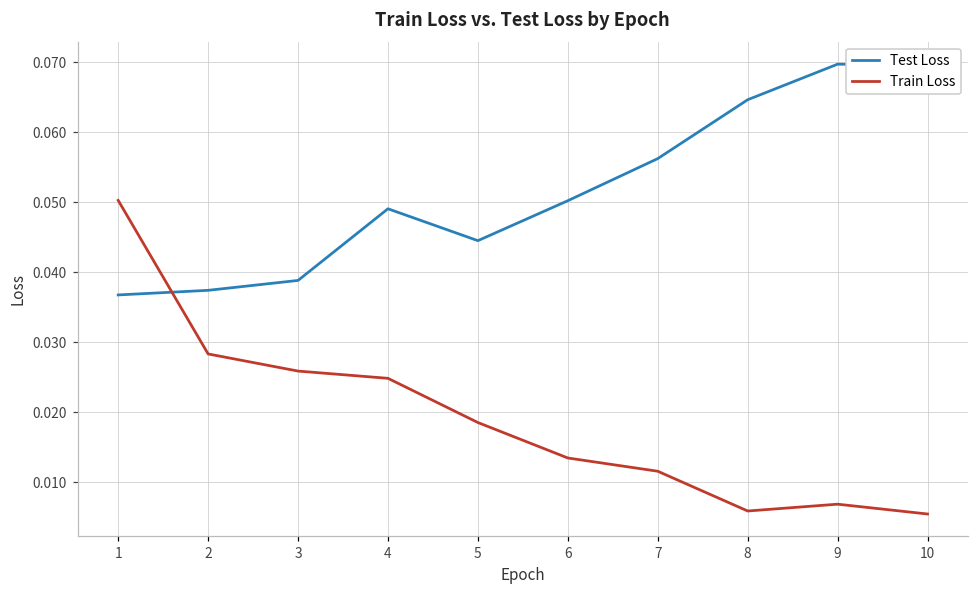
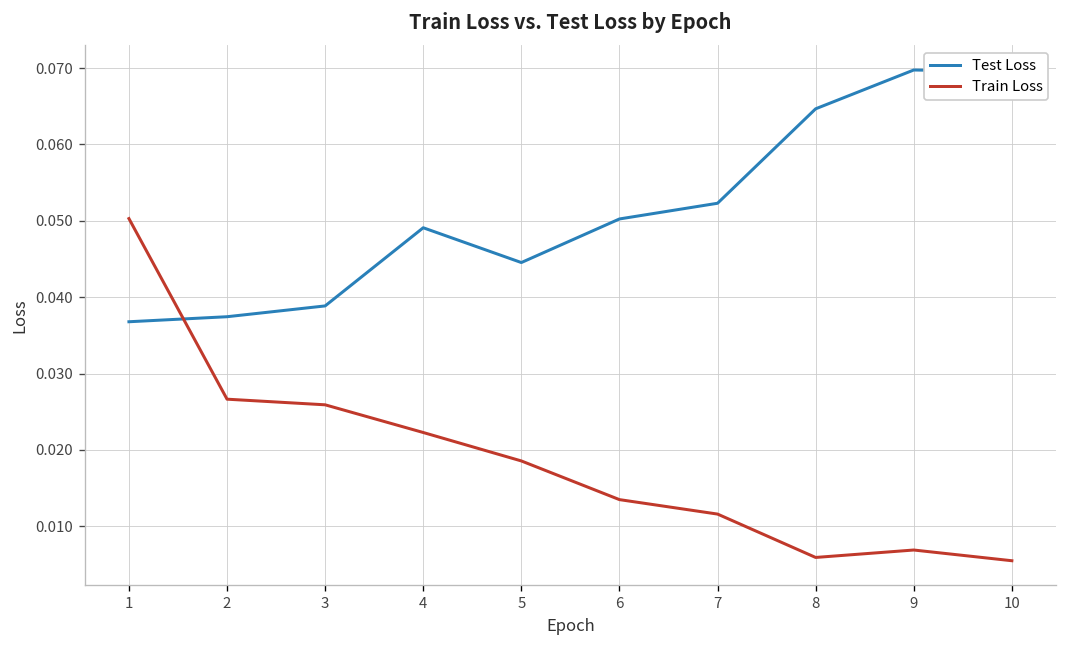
  {
    "Test Loss": {
      "1": 0.037,
      "2": 0.037,
      "3": 0.039,
      "4": 0.049,
      "5": 0.045,
      "6": 0.050,
-     "7": 0.056,
+     "7": 0.052,
      "8": 0.065,
      "9": 0.070
    },
    "Train Loss": {
      "1": 0.050,
-     "2": 0.028,
+     "2": 0.027,
      "3": 0.026,
-     "4": 0.025,
+     "4": 0.022,
      "5": 0.019,
      "6": 0.013,
      "7": 0.012,
      "8": 0.006,
      "9": 0.007,
      "10": 0.005
    }
  }
